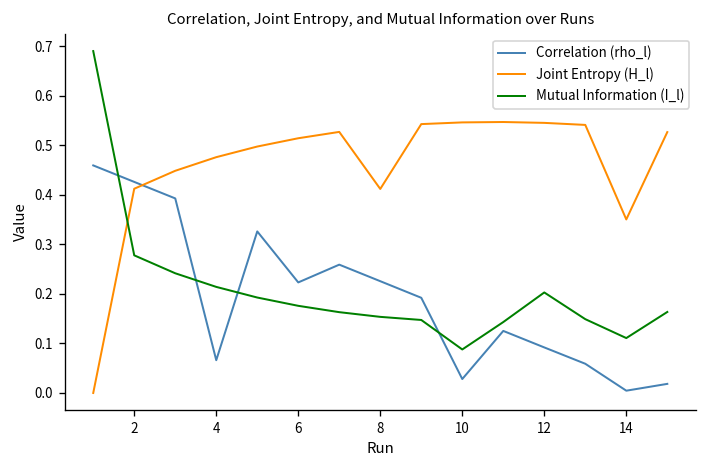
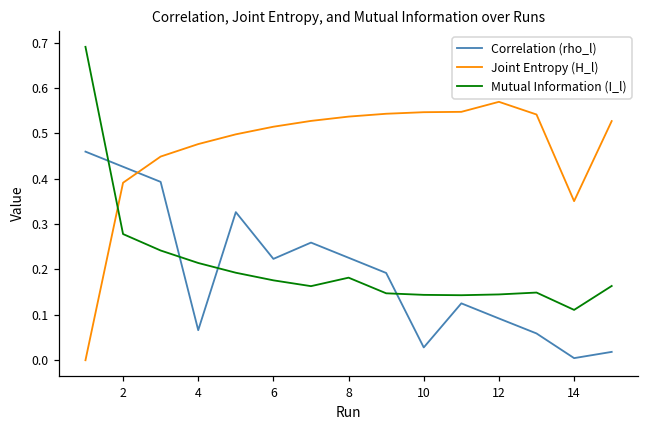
  {
    "Correlation (rho_l)": {
      "2": 0.43,
      "4": 0.07,
      "6": 0.22,
      "8": 0.23,
      "10": 0.03,
      "12": 0.09,
      "14": 0.00
    },
    "Joint Entropy (H_l)": {
-     "2": 0.41,
+     "2": 0.39,
      "4": 0.48,
      "6": 0.51,
-     "8": 0.41,
+     "8": 0.54,
      "10": 0.55,
-     "12": 0.55,
+     "12": 0.57,
      "14": 0.35
    },
    "Mutual Information (I_l)": {
      "2": 0.28,
      "4": 0.21,
      "6": 0.18,
-     "8": 0.15,
-     "10": 0.09,
-     "12": 0.20,
+     "8": 0.18,
+     "10": 0.14,
+     "12": 0.14,
      "14": 0.11
    }
  }
